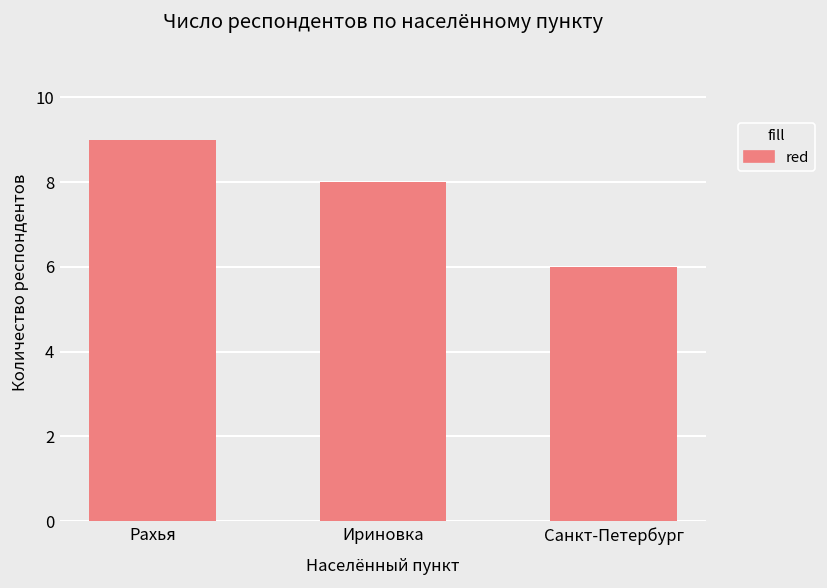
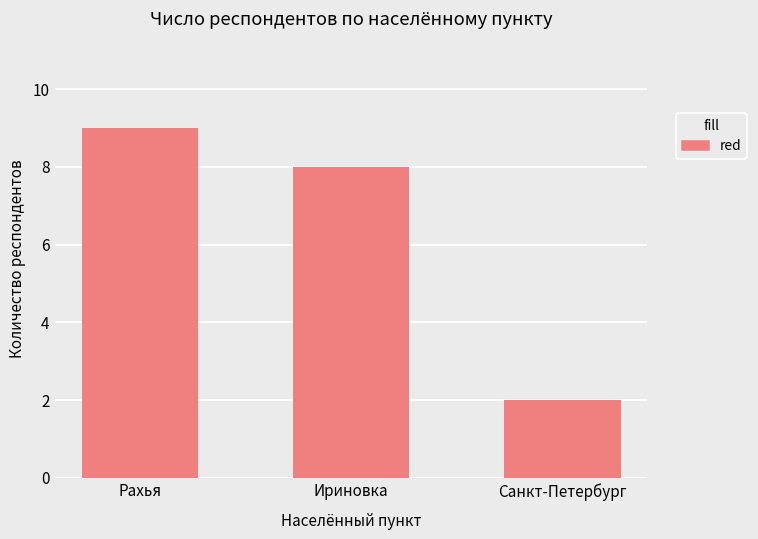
  {
    "Рахья": 9,
    "Ириновка": 8,
-   "Санкт-Петербург": 6
+   "Санкт-Петербург": 2
  }
